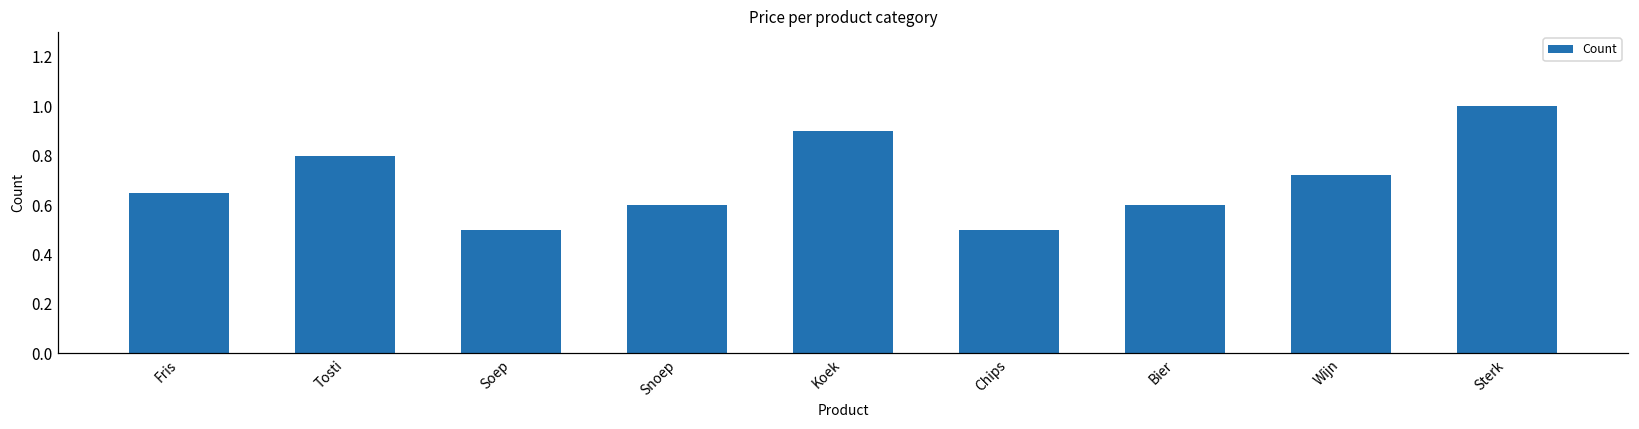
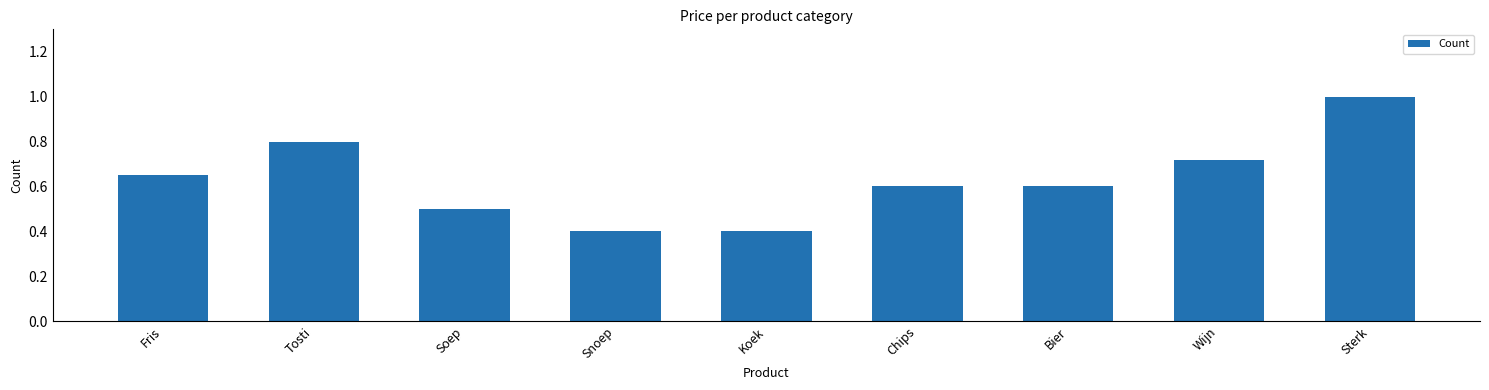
  {
    "Fris": 0.65,
    "Tosti": 0.8,
    "Soep": 0.5,
-   "Snoep": 0.6,
-   "Koek": 0.9,
-   "Chips": 0.5,
+   "Snoep": 0.4,
+   "Koek": 0.4,
+   "Chips": 0.6,
    "Bier": 0.6,
    "Wijn": 0.72,
    "Sterk": 1.0
  }
